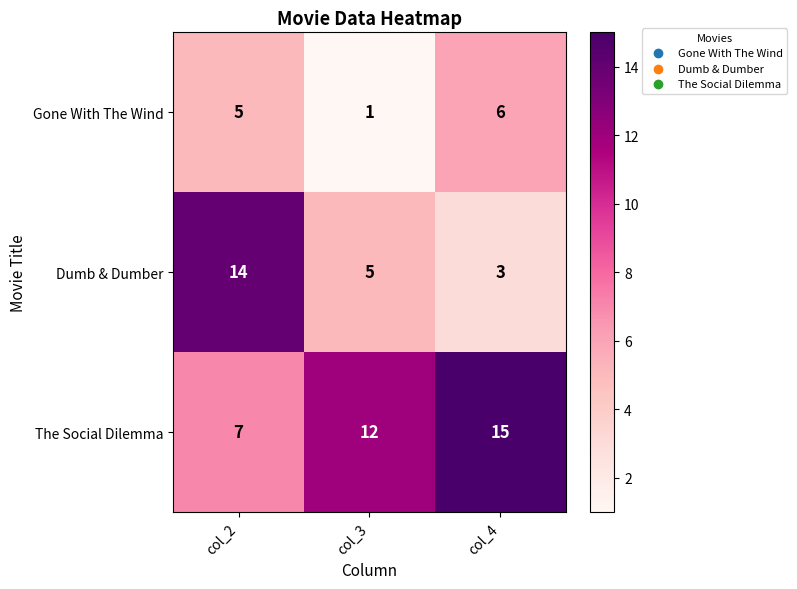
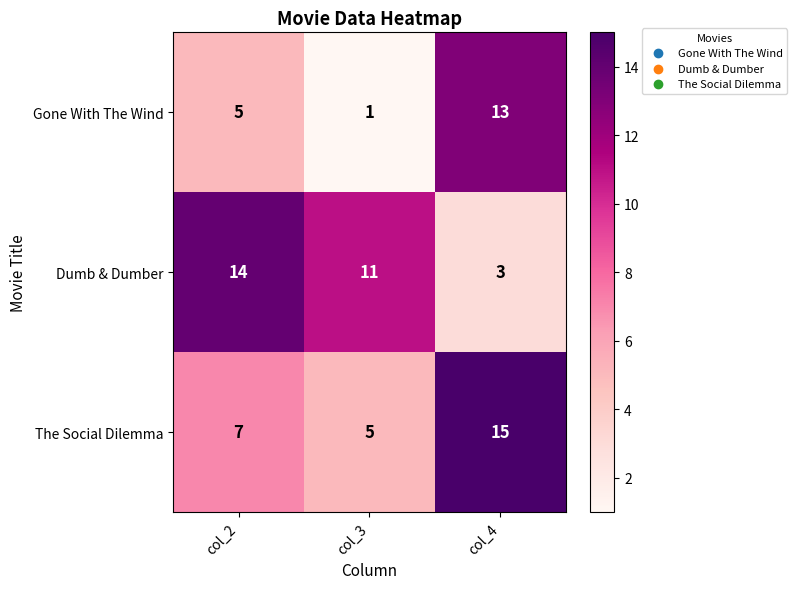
  {
    "Gone With The Wind": {
      "col_2": 5,
      "col_3": 1,
-     "col_4": 6
+     "col_4": 13
    },
    "Dumb & Dumber": {
      "col_2": 14,
-     "col_3": 5,
+     "col_3": 11,
      "col_4": 3
    },
    "The Social Dilemma": {
      "col_2": 7,
-     "col_3": 12,
+     "col_3": 5,
      "col_4": 15
    }
  }
